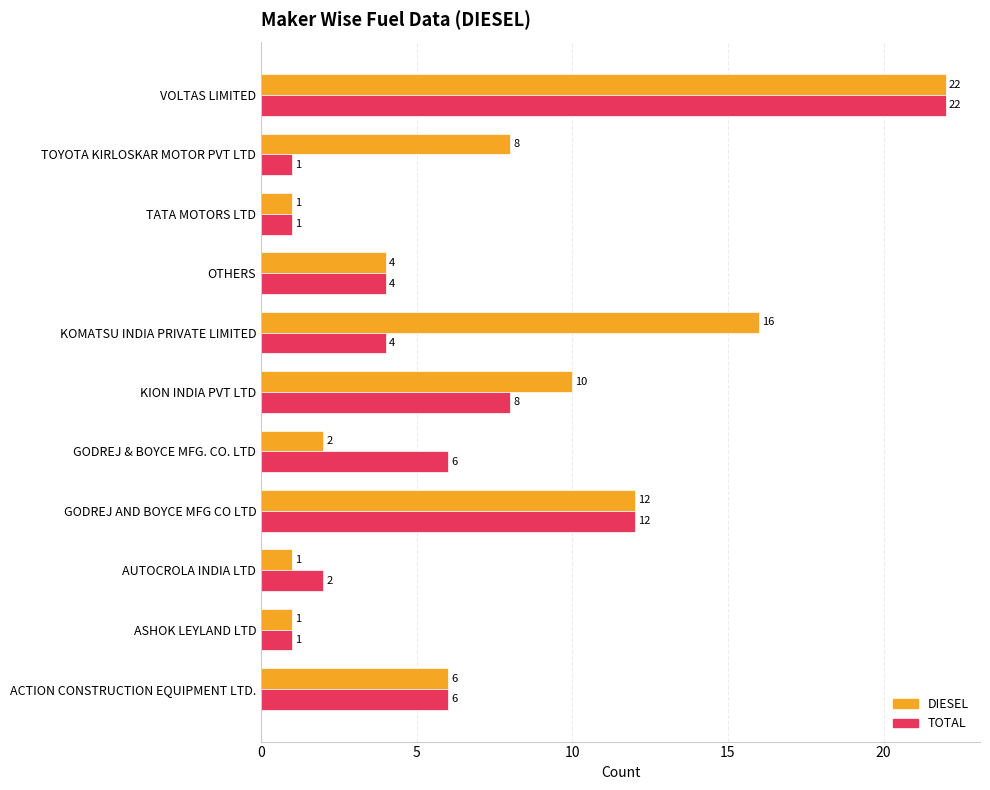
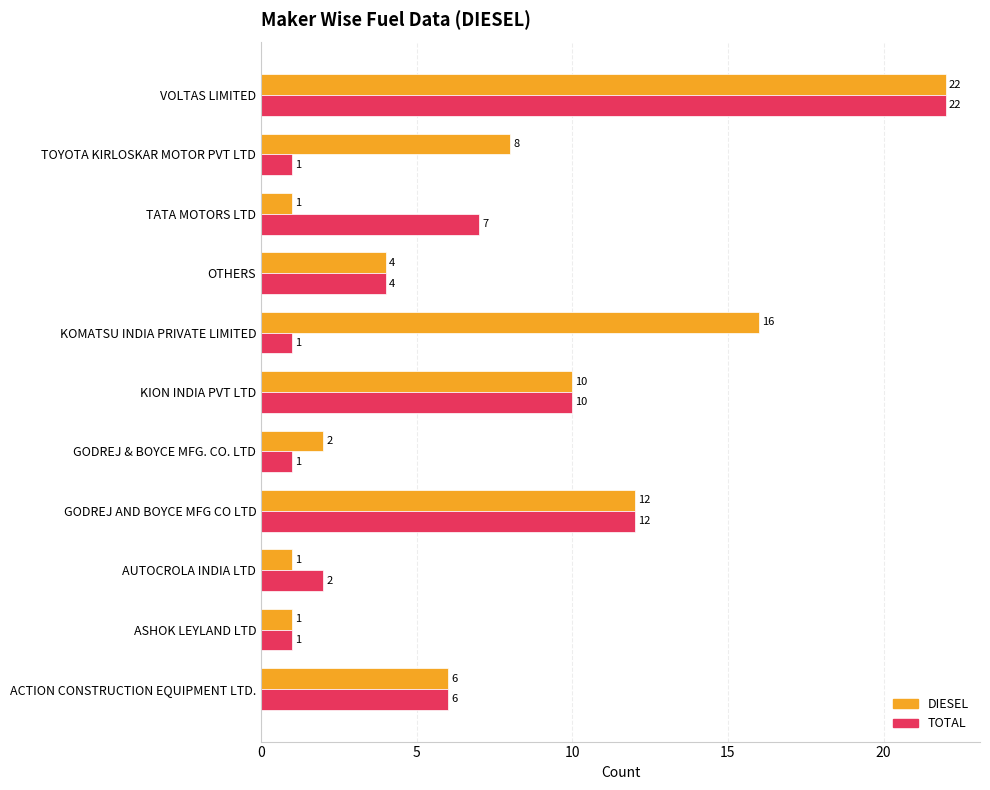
  {
    "DIESEL": {
      "VOLTAS LIMITED": 22,
      "TOYOTA KIRLOSKAR MOTOR PVT LTD": 8,
      "TATA MOTORS LTD": 1,
      "OTHERS": 4,
      "KOMATSU INDIA PRIVATE LIMITED": 16,
      "KION INDIA PVT LTD": 10,
      "GODREJ & BOYCE MFG. CO. LTD": 2,
      "GODREJ AND BOYCE MFG CO LTD": 12,
      "AUTOCROLA INDIA LTD": 1,
      "ASHOK LEYLAND LTD": 1,
      "ACTION CONSTRUCTION EQUIPMENT LTD.": 6
    },
    "TOTAL": {
      "VOLTAS LIMITED": 22,
      "TOYOTA KIRLOSKAR MOTOR PVT LTD": 1,
-     "TATA MOTORS LTD": 1,
+     "TATA MOTORS LTD": 7,
      "OTHERS": 4,
-     "KOMATSU INDIA PRIVATE LIMITED": 4,
-     "KION INDIA PVT LTD": 8,
-     "GODREJ & BOYCE MFG. CO. LTD": 6,
+     "KOMATSU INDIA PRIVATE LIMITED": 1,
+     "KION INDIA PVT LTD": 10,
+     "GODREJ & BOYCE MFG. CO. LTD": 1,
      "GODREJ AND BOYCE MFG CO LTD": 12,
      "AUTOCROLA INDIA LTD": 2,
      "ASHOK LEYLAND LTD": 1,
      "ACTION CONSTRUCTION EQUIPMENT LTD.": 6
    }
  }
